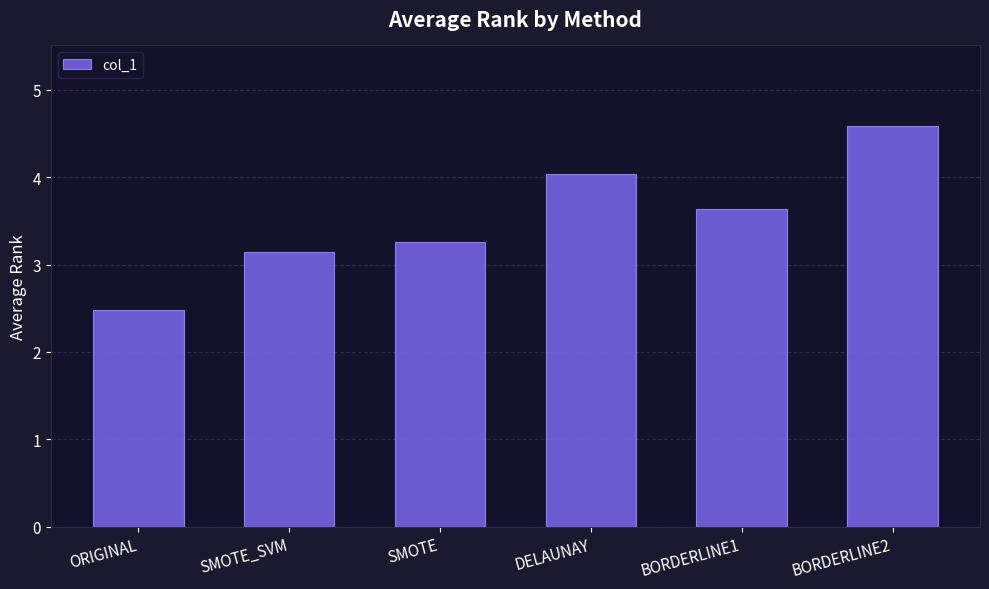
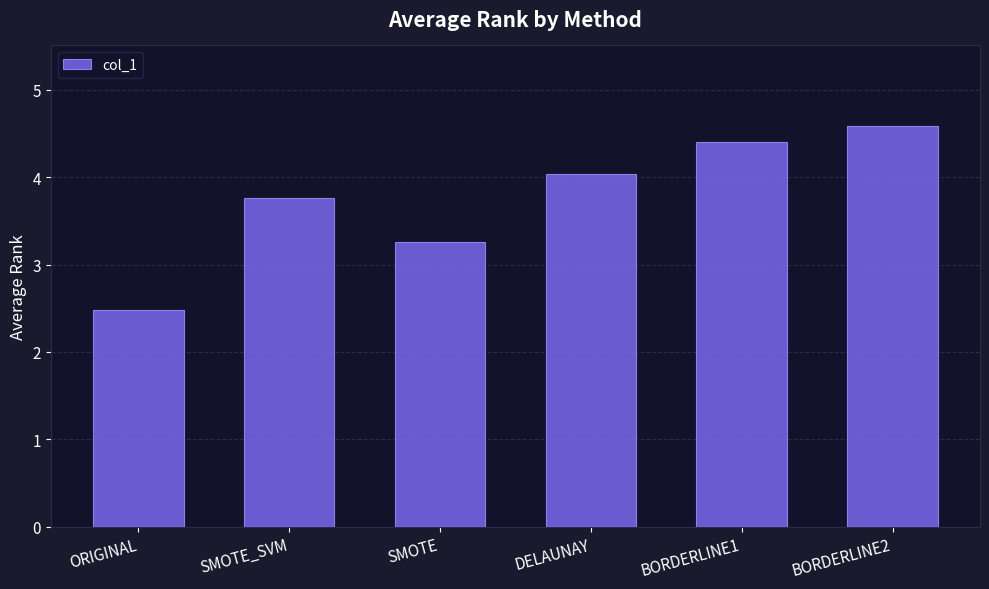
  {
    "ORIGINAL": 2.5,
-   "SMOTE_SVM": 3.1,
+   "SMOTE_SVM": 3.8,
    "SMOTE": 3.3,
    "DELAUNAY": 4.0,
-   "BORDERLINE1": 3.6,
+   "BORDERLINE1": 4.4,
    "BORDERLINE2": 4.6
  }
